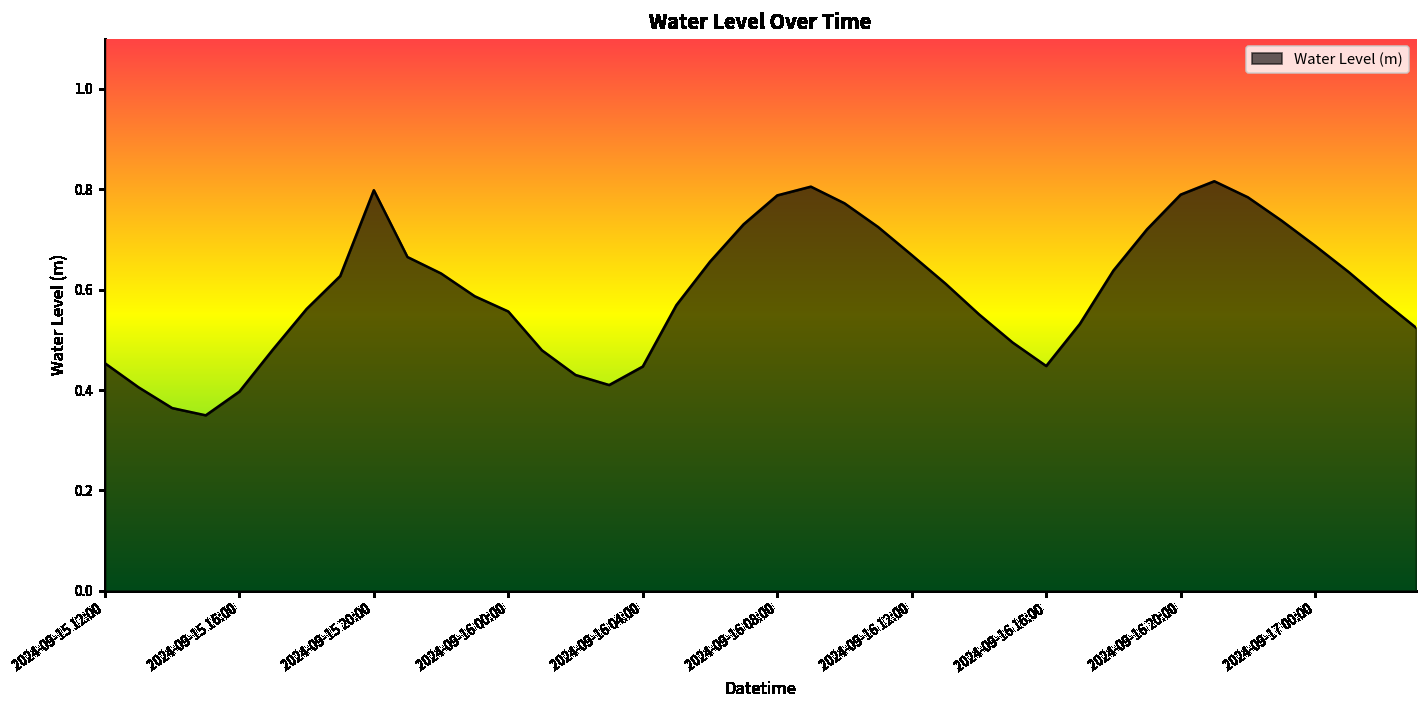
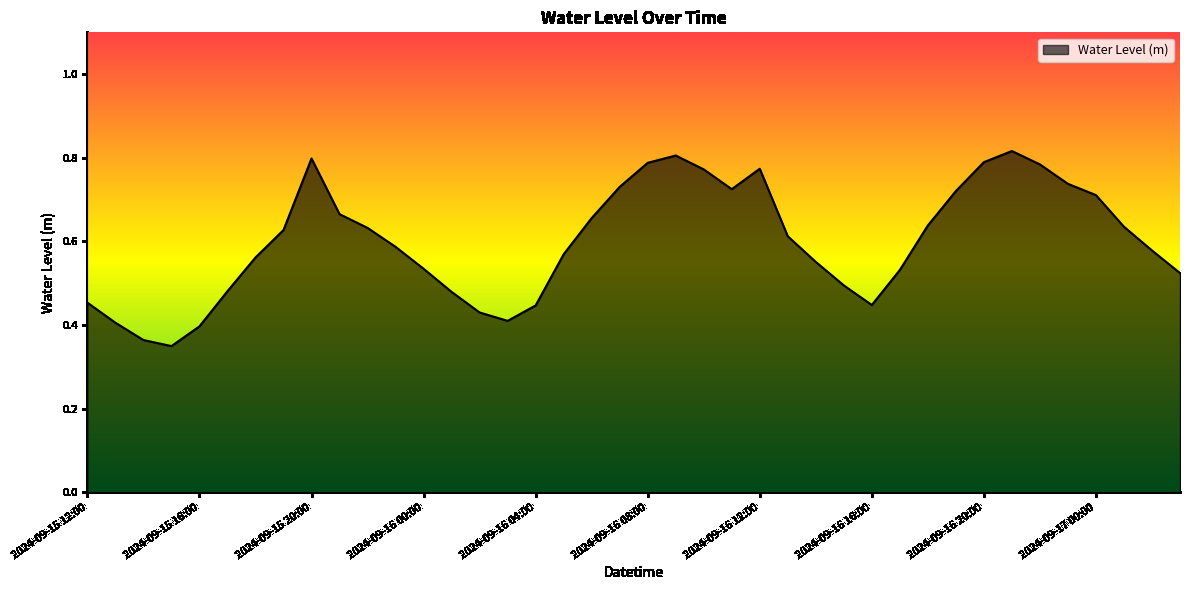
  {
    "2024-09-15 12:00": 0.45,
    "2024-09-15 16:00": 0.40,
    "2024-09-15 20:00": 0.80,
-   "2024-09-16 00:00": 0.56,
+   "2024-09-16 00:00": 0.53,
    "2024-09-16 04:00": 0.45,
    "2024-09-16 08:00": 0.79,
-   "2024-09-16 12:00": 0.67,
+   "2024-09-16 12:00": 0.77,
    "2024-09-16 16:00": 0.45,
    "2024-09-16 20:00": 0.79,
-   "2024-09-17 00:00": 0.69
+   "2024-09-17 00:00": 0.71
  }
